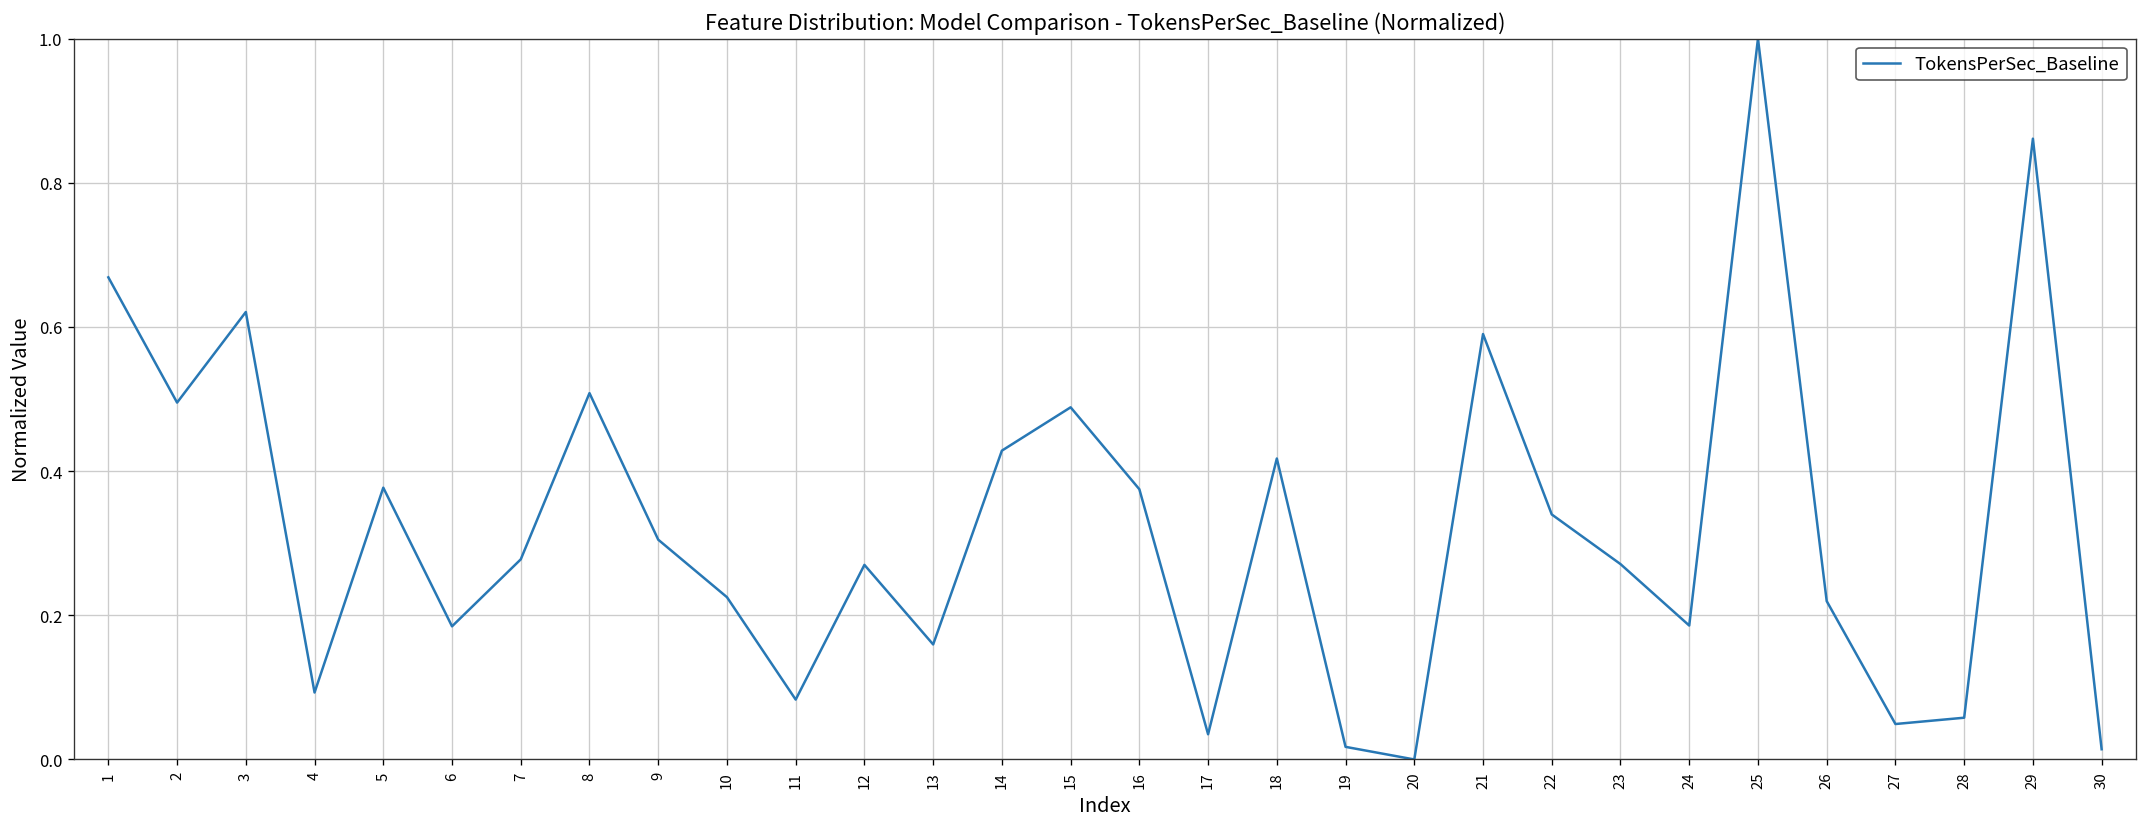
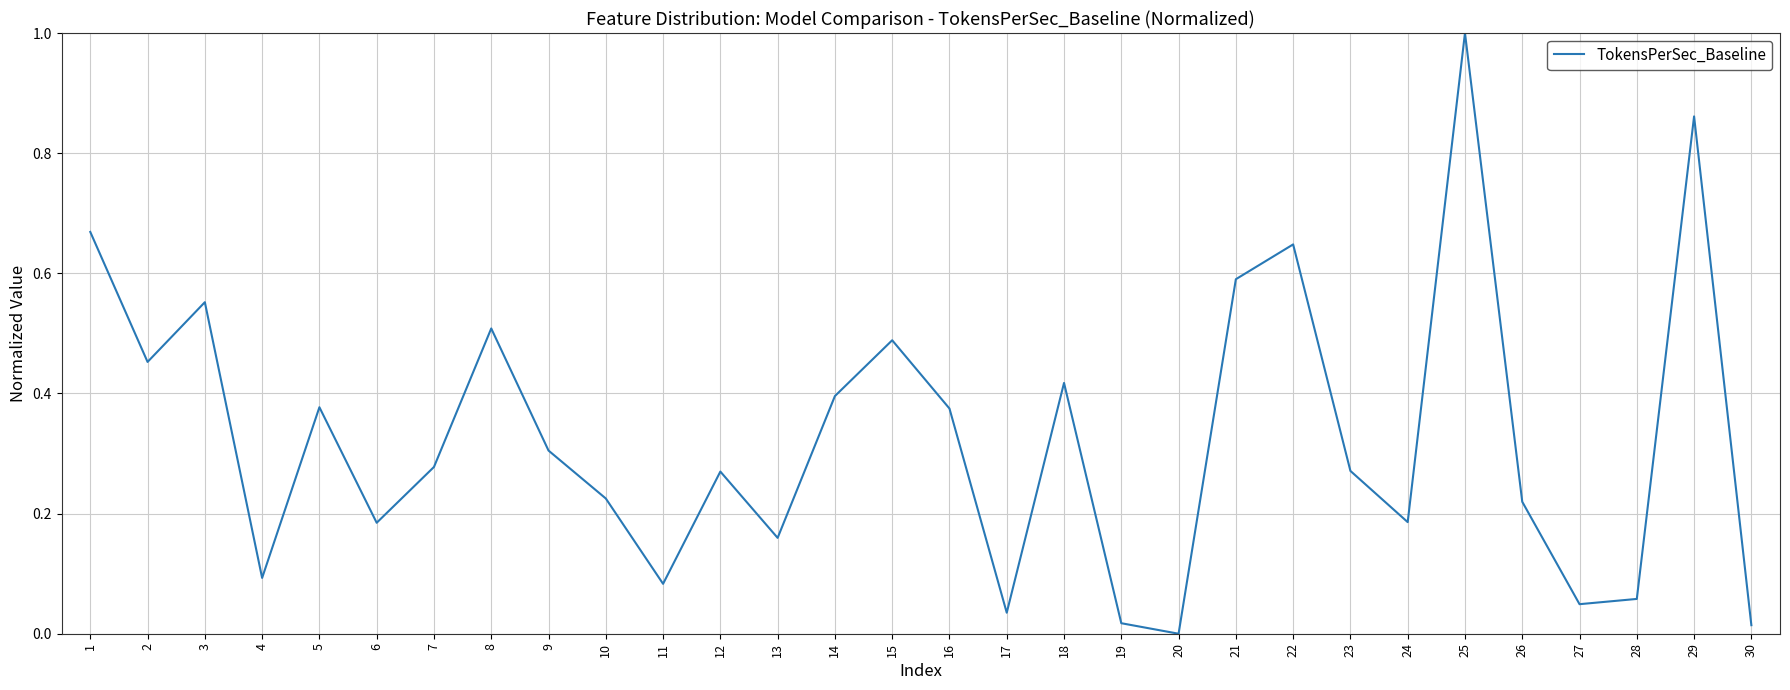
  {
    "1": 0.67,
-   "2": 0.50,
-   "3": 0.62,
+   "2": 0.45,
+   "3": 0.55,
    "4": 0.09,
    "5": 0.38,
    "6": 0.18,
    "7": 0.28,
    "8": 0.51,
    "9": 0.30,
    "10": 0.23,
    "11": 0.08,
    "12": 0.27,
    "13": 0.16,
-   "14": 0.43,
+   "14": 0.40,
    "15": 0.49,
    "16": 0.37,
    "17": 0.03,
    "18": 0.42,
    "19": 0.02,
    "20": 0.00,
    "21": 0.59,
-   "22": 0.34,
+   "22": 0.65,
    "23": 0.27,
    "24": 0.19,
    "25": 1.00,
    "26": 0.22,
    "27": 0.05,
    "28": 0.06,
    "29": 0.86,
    "30": 0.01
  }
